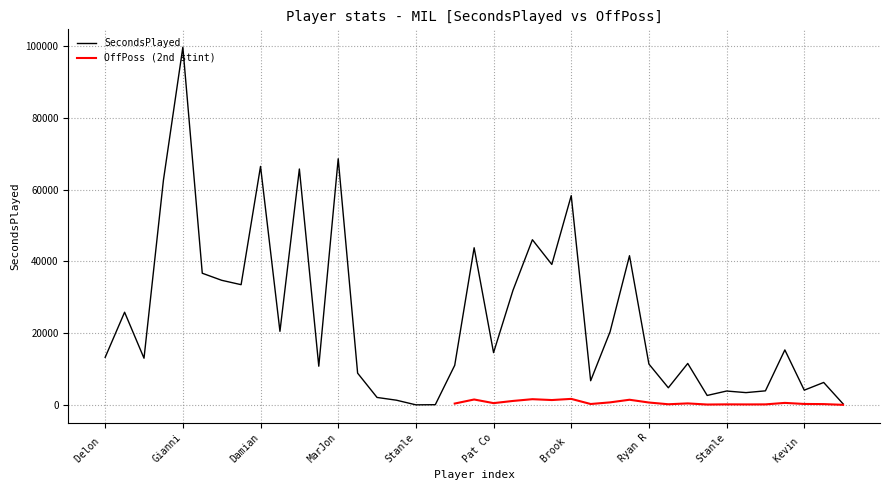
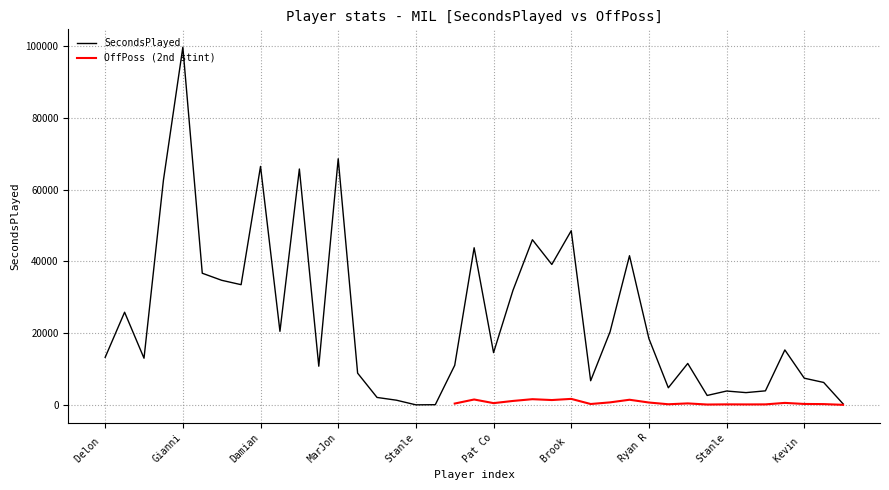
  {
    "SecondsPlayed": {
      "Delon": 13000,
      "Gianni": 100000,
      "Damian": 66000,
      "MarJon": 69000,
      "Pat Co": 15000,
-     "Brook": 58000,
-     "Ryan R": 11000,
-     "Kevin": 4000
+     "Brook": 49000,
+     "Ryan R": 18000,
+     "Kevin": 7000
    },
    "OffPoss (2nd stint)": {
      "Pat Co": 0,
      "Brook": 2000,
      "Ryan R": 1000,
      "Stanle": 0,
      "Kevin": 0
    }
  }
